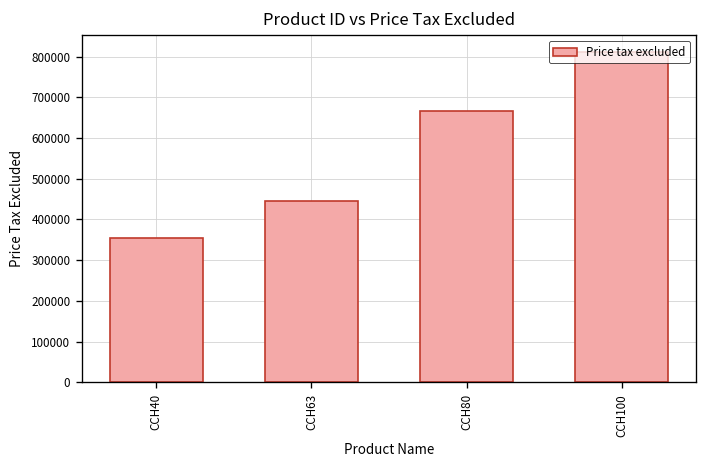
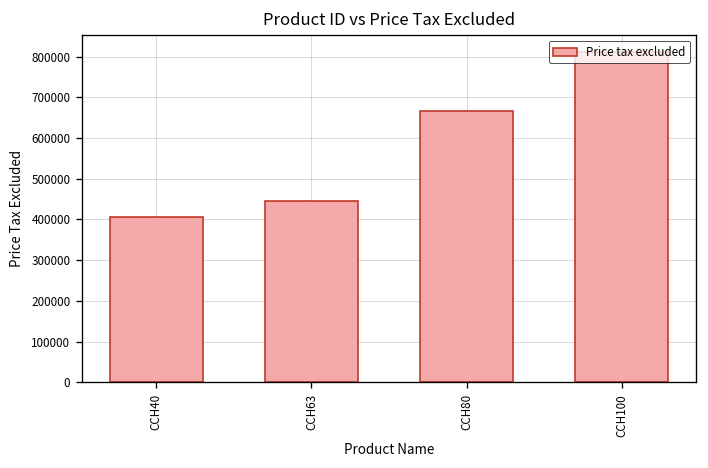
  {
-   "CCH40": 350000,
+   "CCH40": 410000,
    "CCH63": 450000,
    "CCH80": 670000
  }
